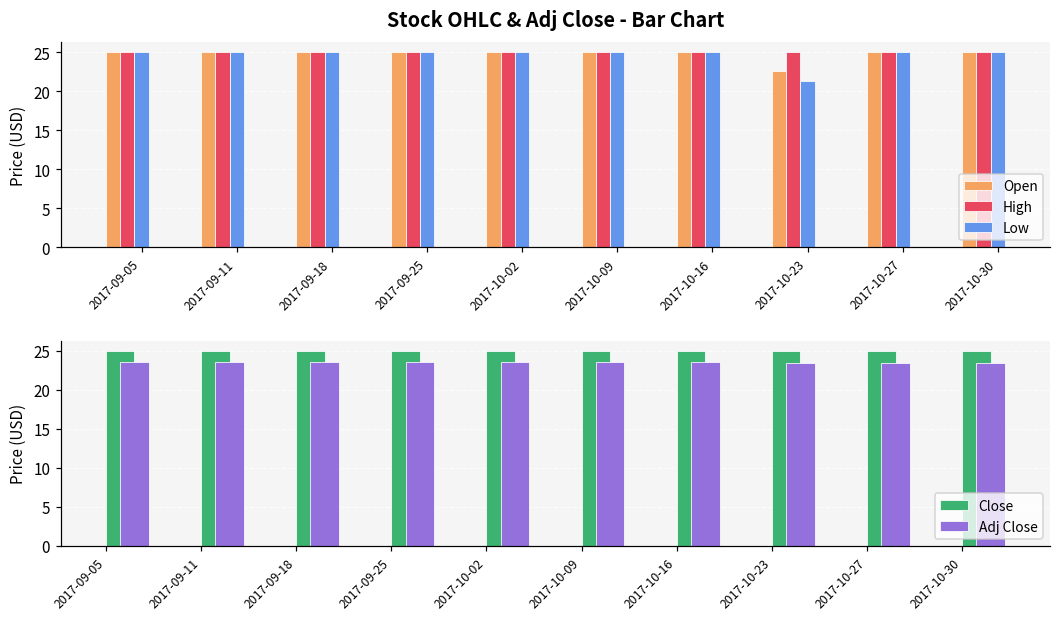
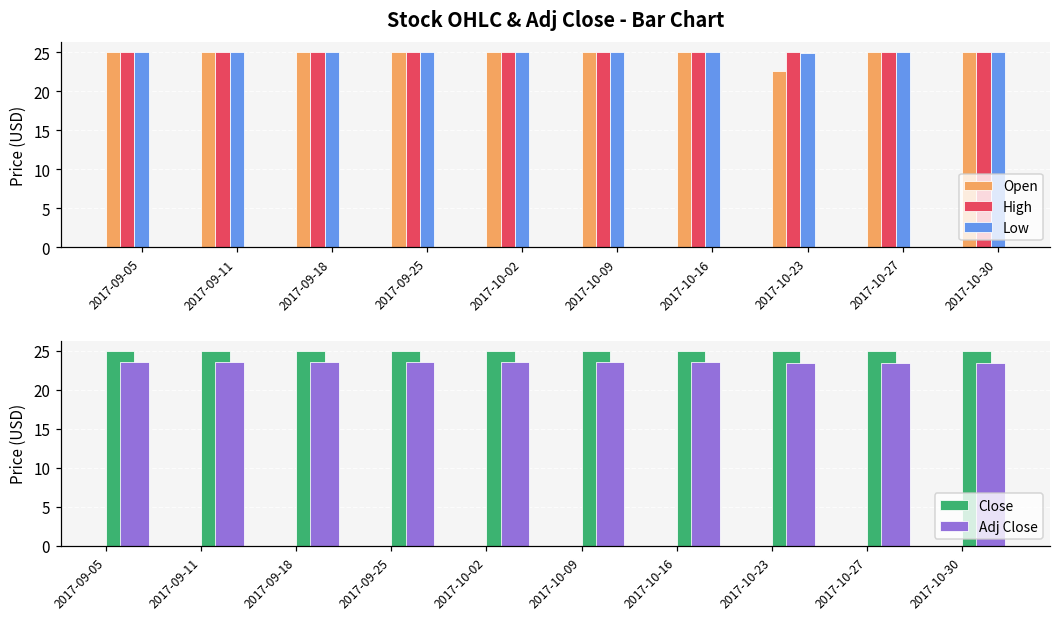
  {
    "Stock OHLC & Adj Close - Bar Chart": {
      "Open": {
        "2017-09-05": 25,
        "2017-09-11": 25,
        "2017-09-18": 25,
        "2017-09-25": 25,
        "2017-10-02": 25,
        "2017-10-09": 25,
        "2017-10-16": 25,
        "2017-10-23": 23,
        "2017-10-27": 25,
        "2017-10-30": 25
      },
      "High": {
        "2017-09-05": 25,
        "2017-09-11": 25,
        "2017-09-18": 25,
        "2017-09-25": 25,
        "2017-10-02": 25,
        "2017-10-09": 25,
        "2017-10-16": 25,
        "2017-10-23": 25,
        "2017-10-27": 25,
        "2017-10-30": 25
      },
      "Low": {
        "2017-09-05": 25,
        "2017-09-11": 25,
        "2017-09-18": 25,
        "2017-09-25": 25,
        "2017-10-02": 25,
        "2017-10-09": 25,
        "2017-10-16": 25,
-       "2017-10-23": 21,
+       "2017-10-23": 25,
        "2017-10-27": 25,
        "2017-10-30": 25
      }
    }
  }
